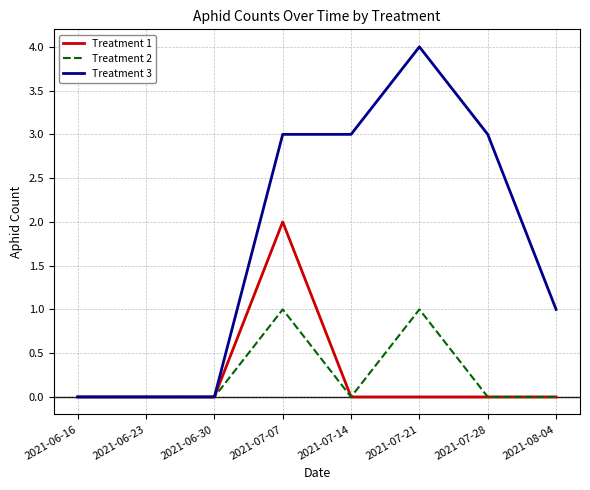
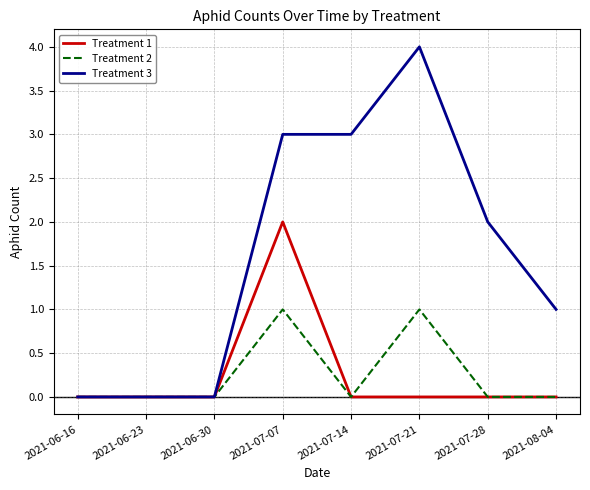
  {
    "Treatment 1": {
      "2021-07-07": 2,
      "2021-07-21": 0
    },
    "Treatment 2": {
      "2021-07-07": 1,
      "2021-07-21": 1
    },
    "Treatment 3": {
      "2021-07-07": 3,
      "2021-07-14": 3,
      "2021-07-21": 4,
-     "2021-07-28": 3,
+     "2021-07-28": 2,
      "2021-08-04": 1
    }
  }
